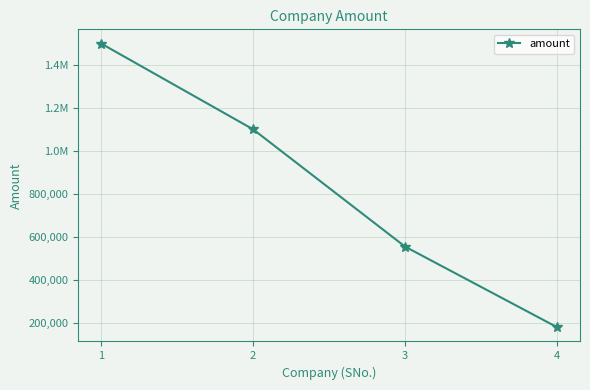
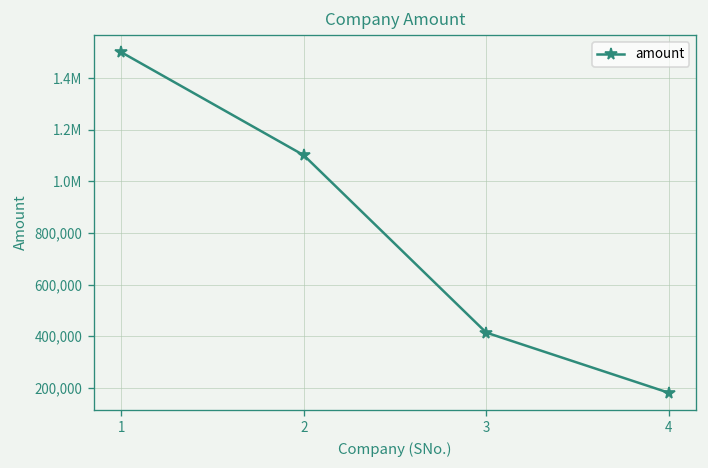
  {
    "1": "1,500,000",
    "2": "1,100,000",
-   "3": "560,000",
+   "3": "410,000",
    "4": "180,000"
  }
